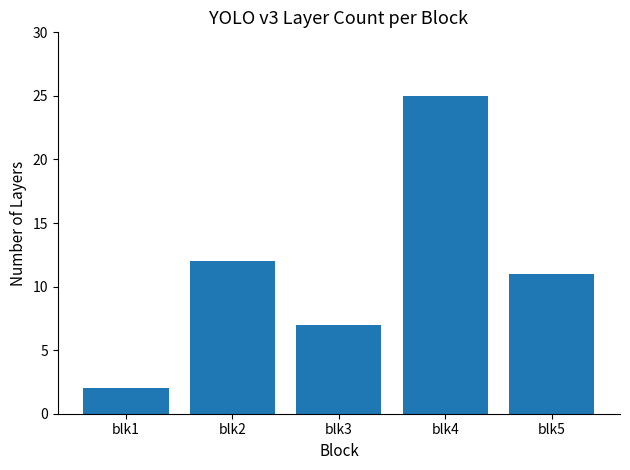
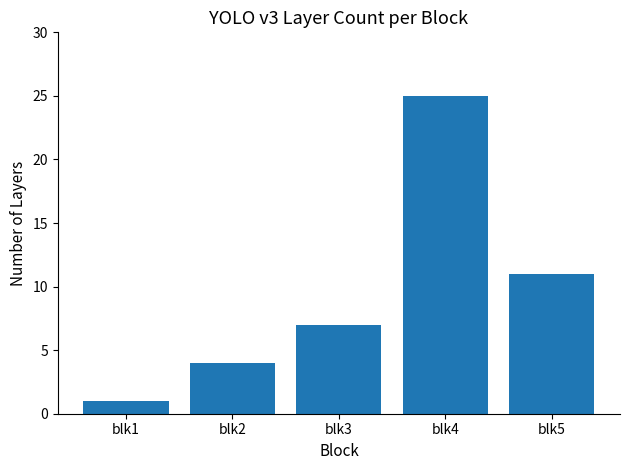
  {
-   "blk1": 2,
-   "blk2": 12,
+   "blk1": 1,
+   "blk2": 4,
    "blk3": 7,
    "blk4": 25,
    "blk5": 11
  }
